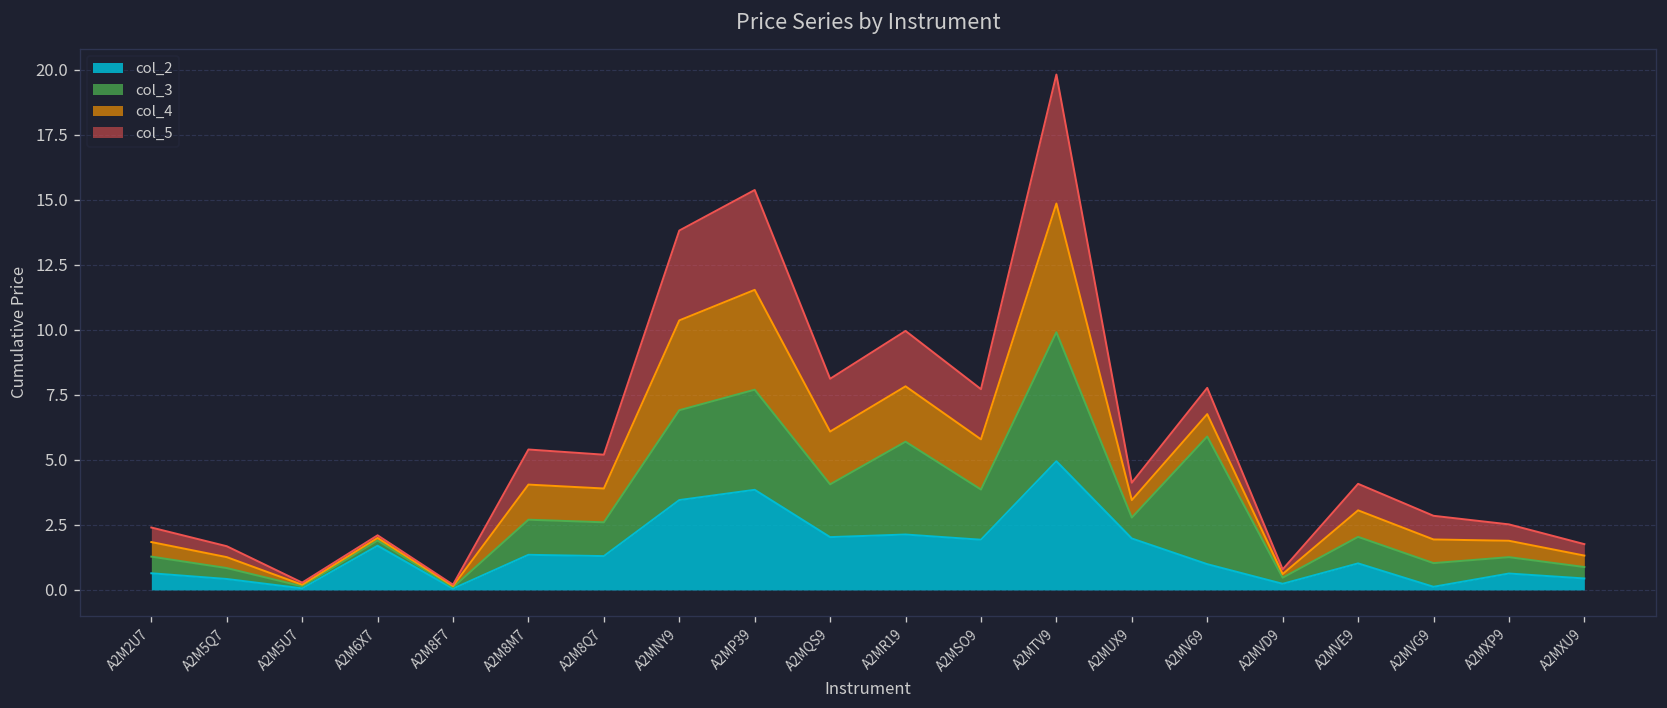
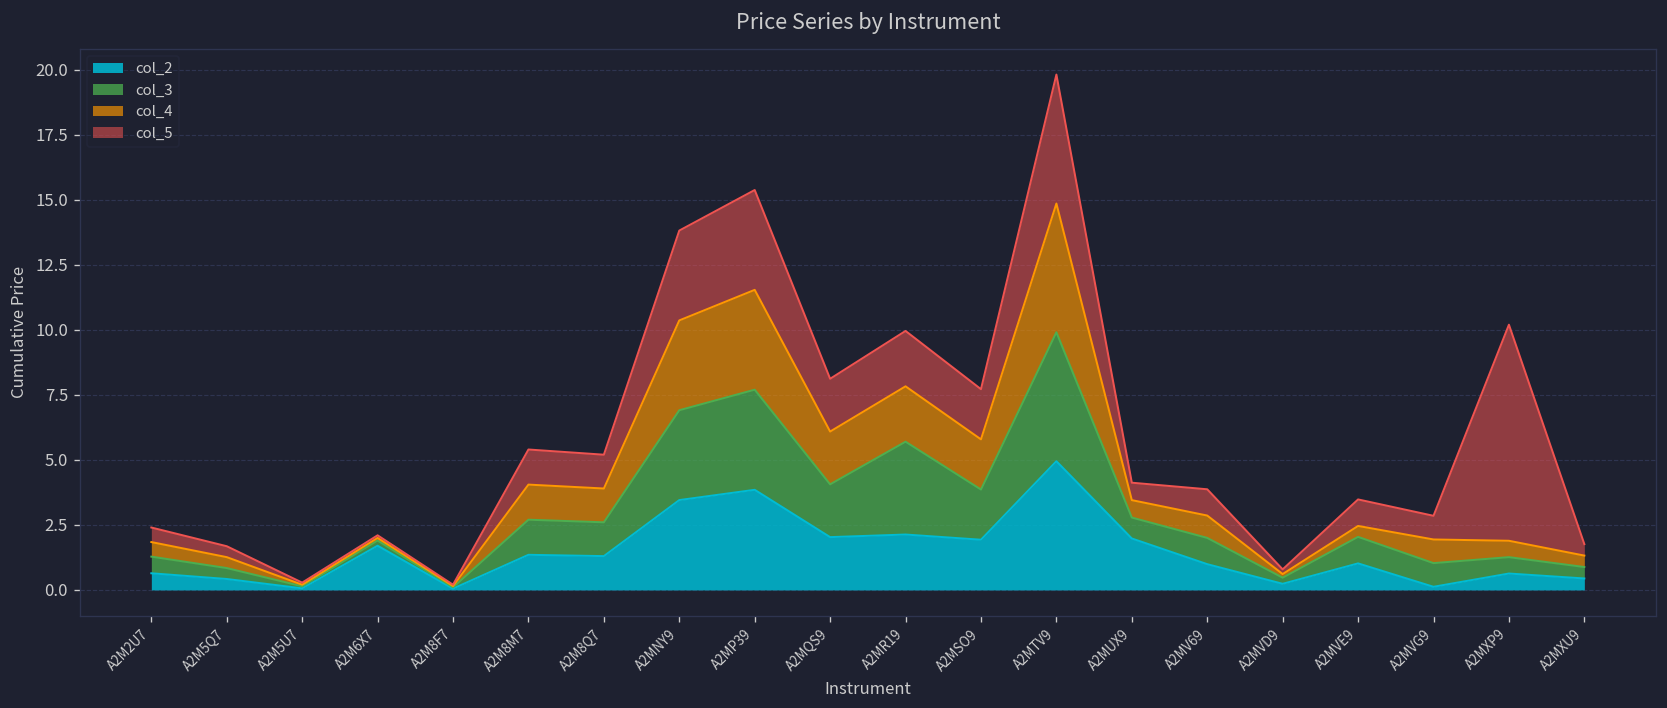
  {
    "col_2": {
      "A2M2U7": 0.6,
      "A2M5Q7": 0.4,
      "A2M6X7": 1.7,
      "A2M8M7": 1.4,
      "A2M8Q7": 1.3,
      "A2MNY9": 3.5,
      "A2MP39": 3.9,
      "A2MQS9": 2.0,
      "A2MR19": 2.1,
      "A2MSO9": 1.9,
      "A2MTV9": 5.0,
      "A2MUX9": 2.0,
      "A2MV69": 1.0,
      "A2MVD9": 0.2,
      "A2MVE9": 1.0,
      "A2MVG9": 0.1,
      "A2MXP9": 0.6,
      "A2MXU9": 0.4
    },
    "col_3": {
      "A2M2U7": 0.6,
      "A2M5Q7": 0.4,
      "A2M8M7": 1.4,
      "A2M8Q7": 1.3,
      "A2MNY9": 3.5,
      "A2MP39": 3.9,
      "A2MQS9": 2.0,
      "A2MR19": 3.6,
      "A2MSO9": 1.9,
      "A2MTV9": 5.0,
      "A2MUX9": 0.8,
-     "A2MV69": 4.9,
+     "A2MV69": 1.0,
      "A2MVD9": 0.2,
      "A2MVE9": 1.0,
      "A2MVG9": 0.9,
      "A2MXP9": 0.6,
      "A2MXU9": 0.4
    },
    "col_4": {
      "A2M2U7": 0.6,
      "A2M5Q7": 0.4,
      "A2M8M7": 1.4,
      "A2M8Q7": 1.3,
      "A2MNY9": 3.5,
      "A2MP39": 3.8,
      "A2MQS9": 2.0,
      "A2MR19": 2.1,
      "A2MSO9": 1.9,
      "A2MTV9": 4.9,
      "A2MUX9": 0.7,
      "A2MV69": 0.9,
      "A2MVD9": 0.1,
-     "A2MVE9": 1.0,
+     "A2MVE9": 0.4,
      "A2MVG9": 0.9,
      "A2MXP9": 0.6,
      "A2MXU9": 0.4
    },
    "col_5": {
      "A2M2U7": 0.6,
      "A2M5Q7": 0.4,
      "A2M8M7": 1.3,
      "A2M8Q7": 1.3,
      "A2MNY9": 3.5,
      "A2MP39": 3.8,
      "A2MQS9": 2.0,
      "A2MR19": 2.1,
      "A2MSO9": 1.9,
      "A2MTV9": 5.0,
      "A2MUX9": 0.7,
      "A2MV69": 1.0,
      "A2MVD9": 0.2,
      "A2MVE9": 1.0,
      "A2MVG9": 0.9,
-     "A2MXP9": 0.6,
+     "A2MXP9": 8.3,
      "A2MXU9": 0.4
    }
  }
